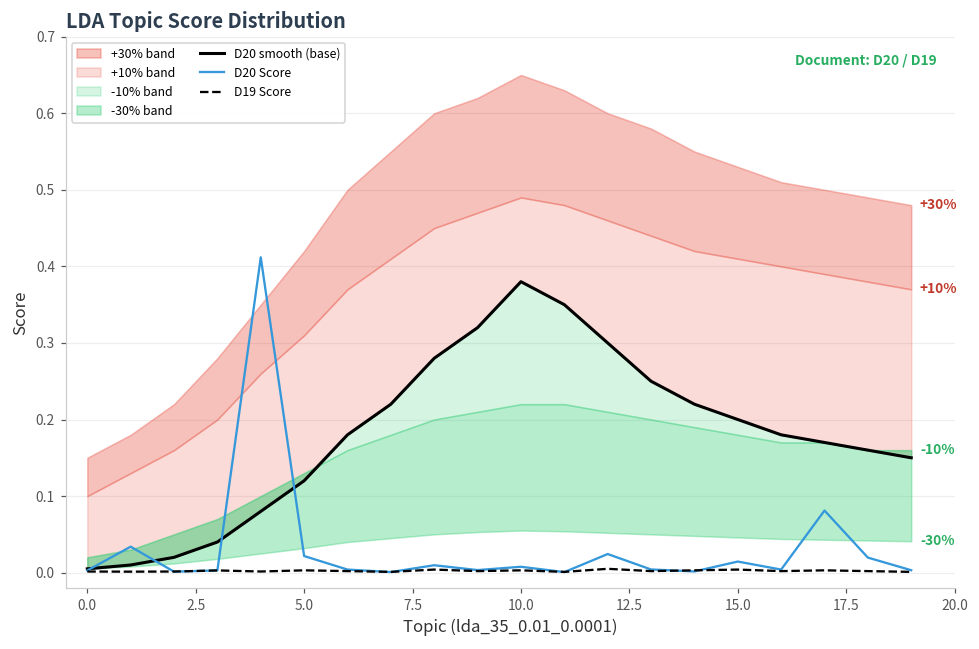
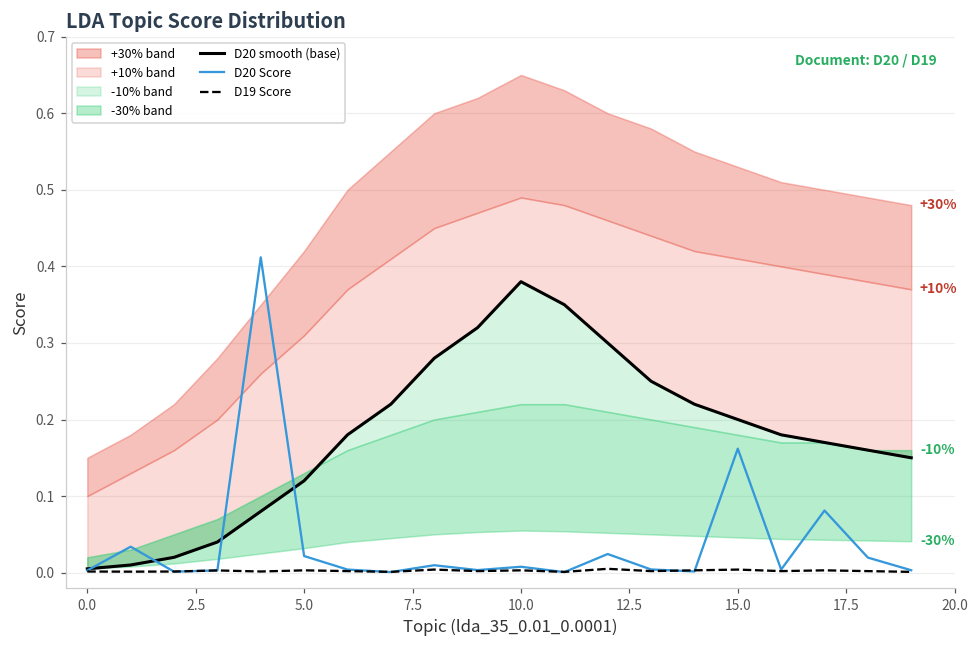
  {
    "D20 Score": {
      "5.0": 0.02,
      "10.0": 0.01,
-     "15.0": 0.01
+     "15.0": 0.16
    }
  }
